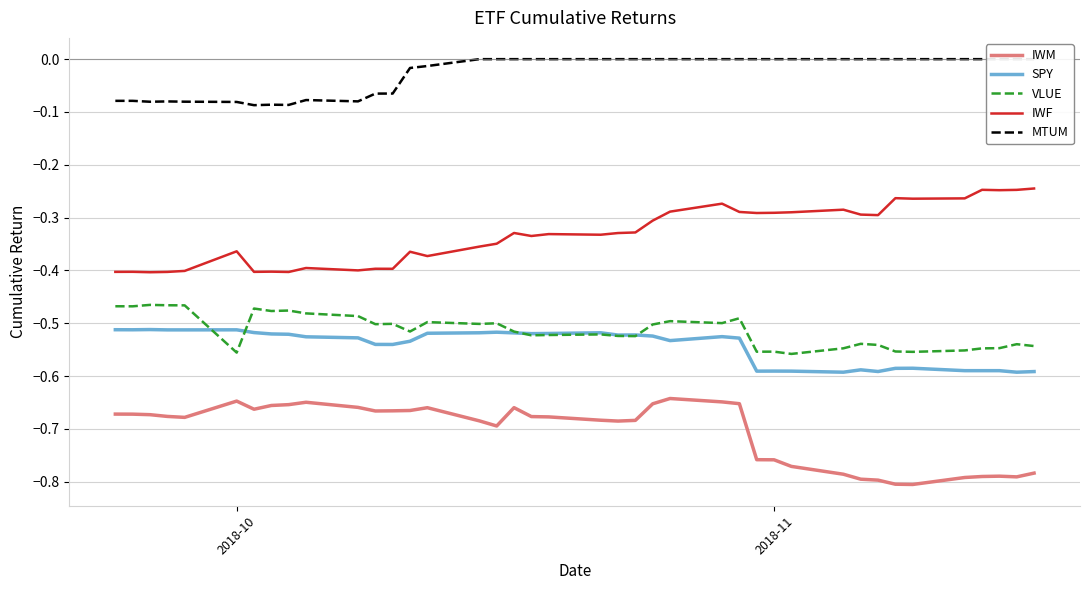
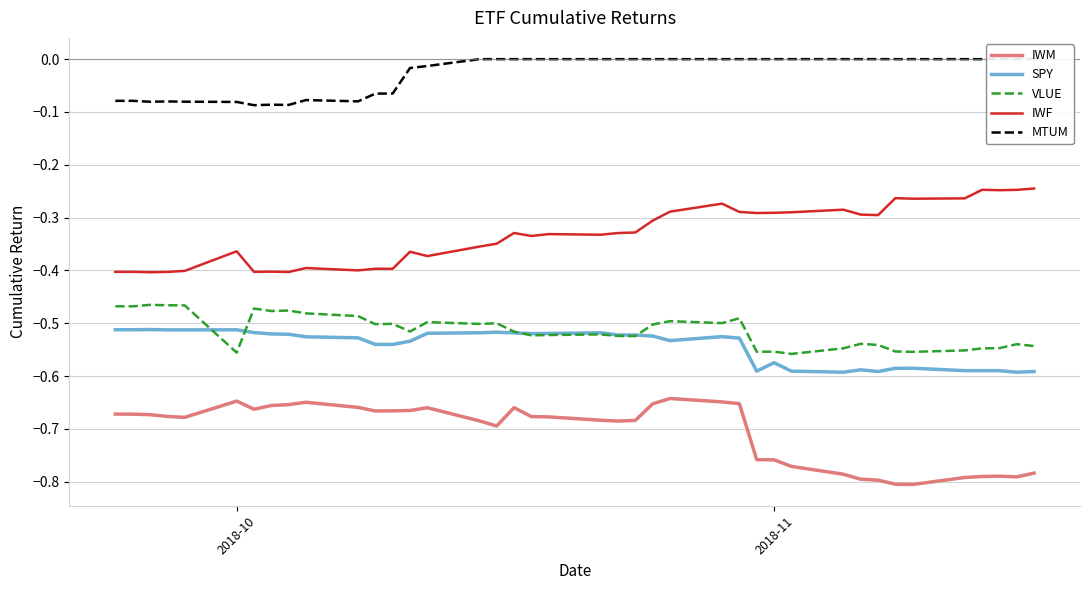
  {
    "IWM": {
      "2018-10": -0.65,
      "2018-11": -0.76
    },
    "SPY": {
      "2018-10": -0.51,
-     "2018-11": -0.59
+     "2018-11": -0.57
    },
    "VLUE": {
      "2018-10": -0.56,
      "2018-11": -0.55
    },
    "IWF": {
      "2018-10": -0.36,
      "2018-11": -0.29
    },
    "MTUM": {
      "2018-10": -0.08,
      "2018-11": 0.00
    }
  }
